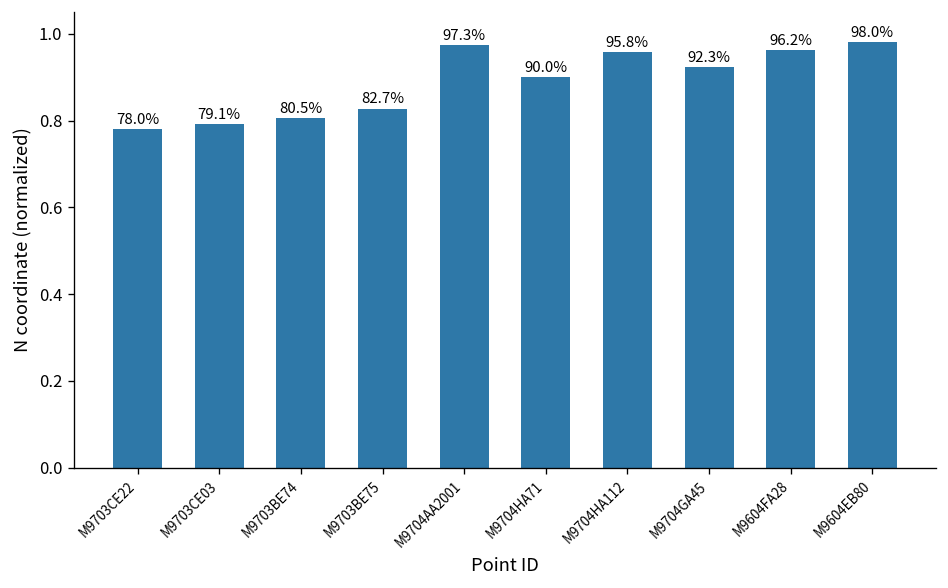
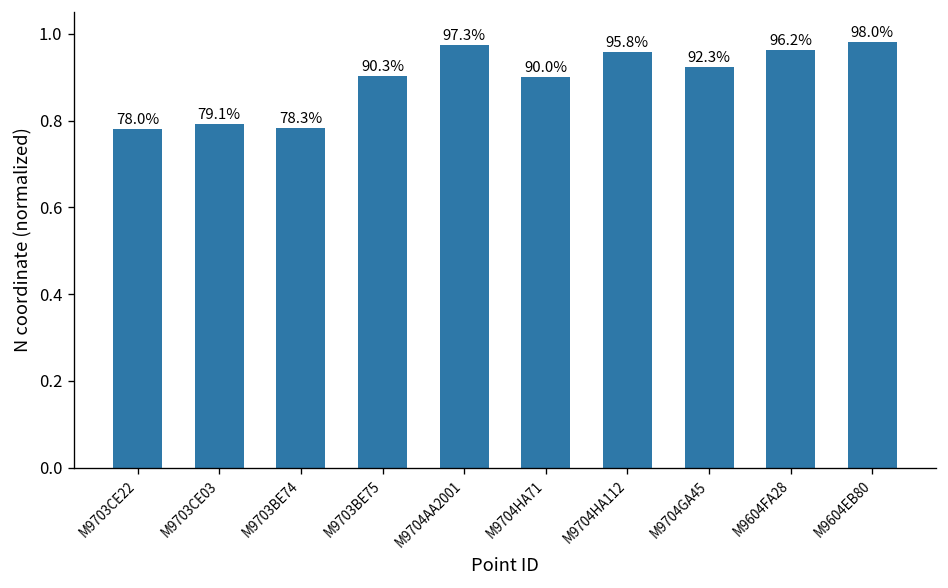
  {
    "M9703CE22": "78.0%",
    "M9703CE03": "79.1%",
-   "M9703BE74": "80.5%",
-   "M9703BE75": "82.7%",
+   "M9703BE74": "78.3%",
+   "M9703BE75": "90.3%",
    "M9704AA2001": "97.3%",
    "M9704HA71": "90.0%",
    "M9704HA112": "95.8%",
    "M9704GA45": "92.3%",
    "M9604FA28": "96.2%",
    "M9604EB80": "98.0%"
  }
